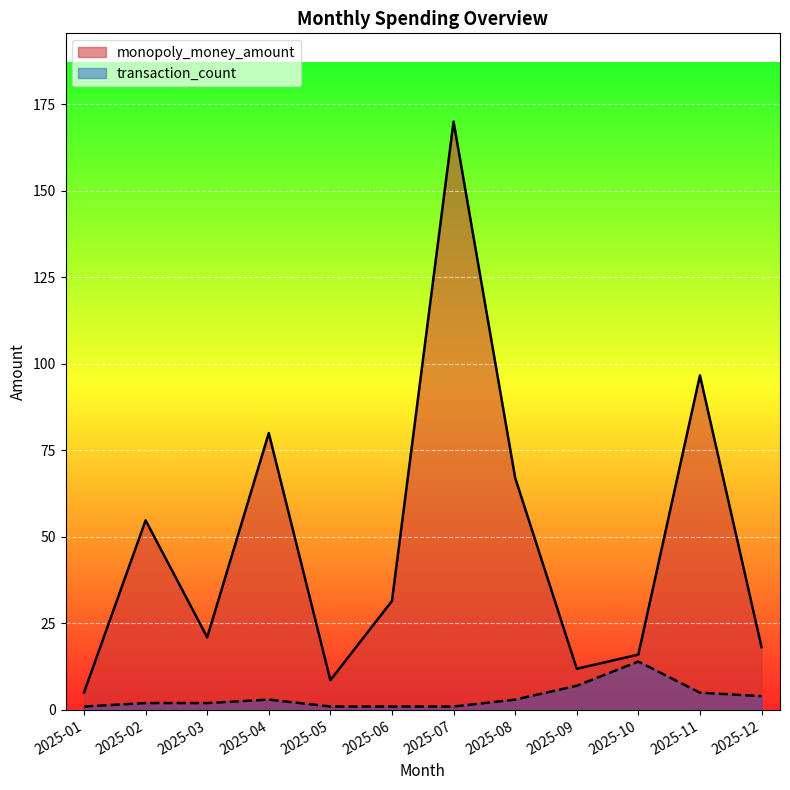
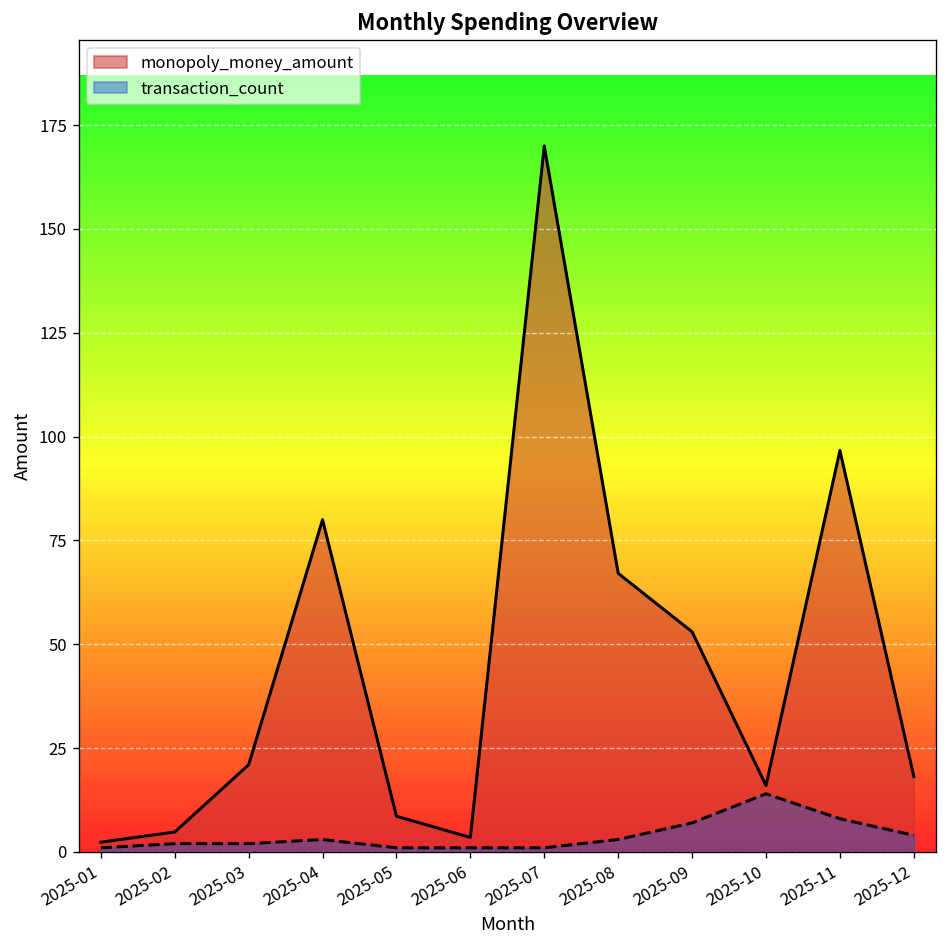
  {
    "monopoly_money_amount": {
-     "2025-01": 5,
-     "2025-02": 55,
+     "2025-01": 2,
+     "2025-02": 5,
      "2025-03": 21,
      "2025-04": 80,
      "2025-05": 9,
-     "2025-06": 32,
+     "2025-06": 4,
      "2025-07": 170,
      "2025-08": 67,
-     "2025-09": 12,
+     "2025-09": 53,
      "2025-10": 16,
      "2025-11": 97,
      "2025-12": 18
    },
    "transaction_count": {
      "2025-01": 1,
      "2025-02": 2,
      "2025-03": 2,
      "2025-04": 3,
      "2025-05": 1,
      "2025-06": 1,
      "2025-07": 1,
      "2025-08": 3,
      "2025-09": 7,
      "2025-10": 14,
-     "2025-11": 5,
+     "2025-11": 8,
      "2025-12": 4
    }
  }
